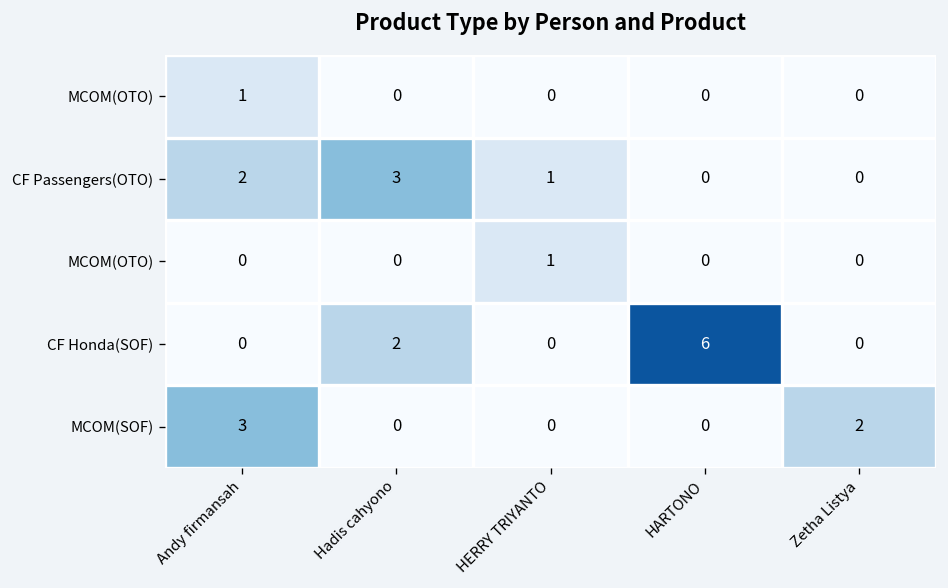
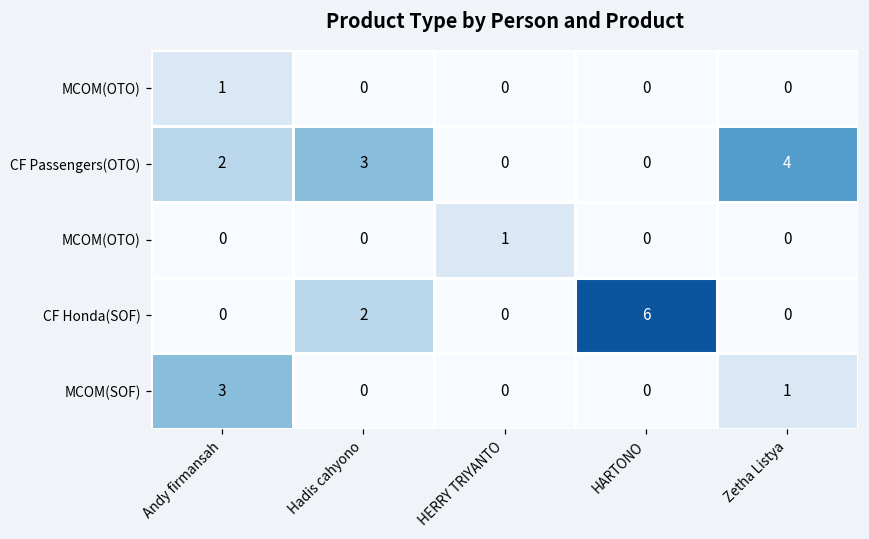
  {
    "CF Passengers(OTO)": {
      "Andy firmansah": 2,
      "Hadis cahyono": 3,
-     "HERRY TRIYANTO": 1,
+     "HERRY TRIYANTO": 0,
      "HARTONO": 0,
-     "Zetha Listya": 0
+     "Zetha Listya": 4
    },
    "CF Honda(SOF)": {
      "Andy firmansah": 0,
      "Hadis cahyono": 2,
      "HERRY TRIYANTO": 0,
      "HARTONO": 6,
      "Zetha Listya": 0
    },
    "MCOM(SOF)": {
      "Andy firmansah": 3,
      "Hadis cahyono": 0,
      "HERRY TRIYANTO": 0,
      "HARTONO": 0,
-     "Zetha Listya": 2
+     "Zetha Listya": 1
    }
  }
